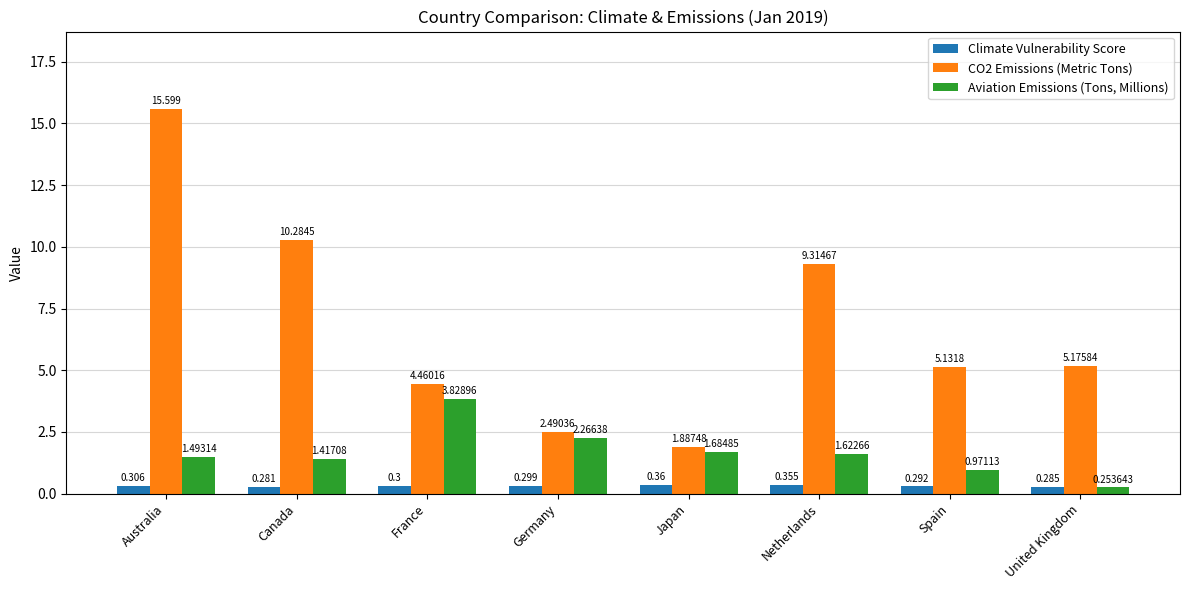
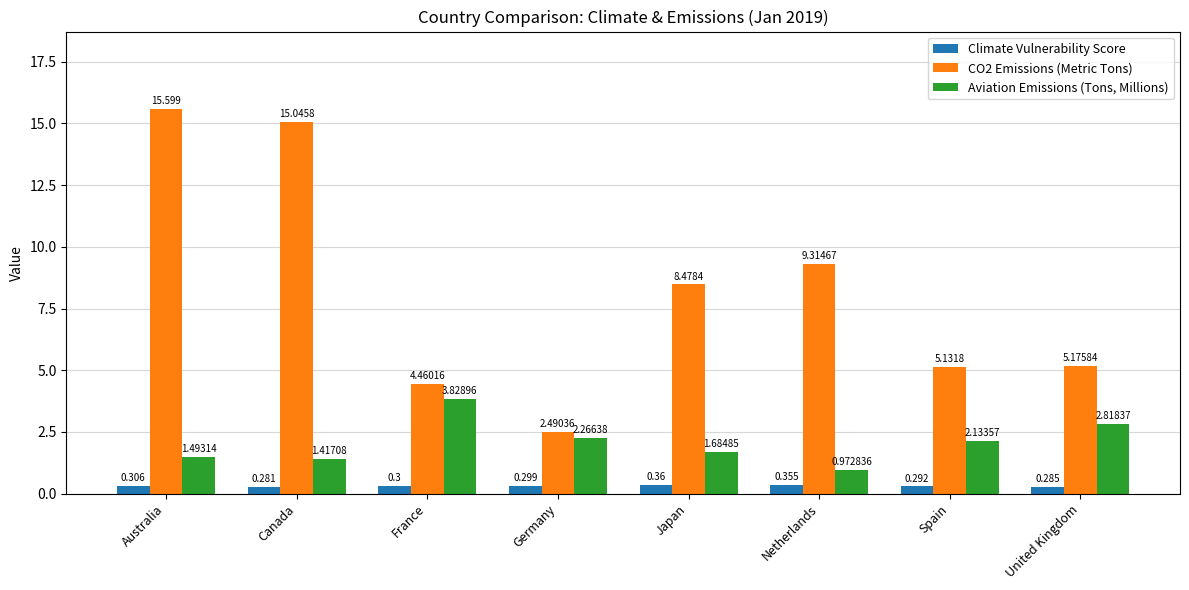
  {
    "Climate Vulnerability Score": {
      "Australia": 0.306,
      "Canada": 0.281,
      "France": 0.3,
      "Germany": 0.299,
      "Japan": 0.36,
      "Netherlands": 0.355,
      "Spain": 0.292,
      "United Kingdom": 0.285
    },
    "CO2 Emissions (Metric Tons)": {
      "Australia": 15.599,
-     "Canada": 10.2845,
+     "Canada": 15.0458,
      "France": 4.46016,
      "Germany": 2.49036,
-     "Japan": 1.88748,
+     "Japan": 8.4784,
      "Netherlands": 9.31467,
      "Spain": 5.1318,
      "United Kingdom": 5.17584
    },
    "Aviation Emissions (Tons, Millions)": {
      "Australia": 1.49314,
      "Canada": 1.41708,
      "France": 3.82896,
      "Germany": 2.26638,
      "Japan": 1.68485,
-     "Netherlands": 1.62266,
-     "Spain": 0.97113,
-     "United Kingdom": 0.253643
+     "Netherlands": 0.972836,
+     "Spain": 2.13357,
+     "United Kingdom": 2.81837
    }
  }
